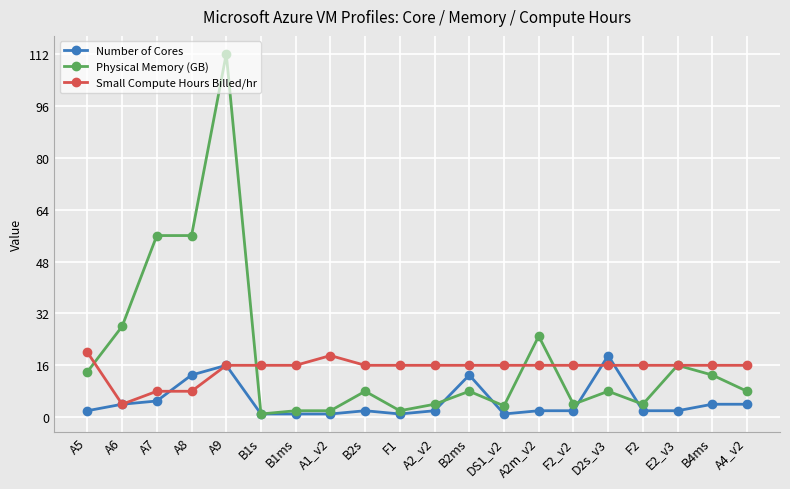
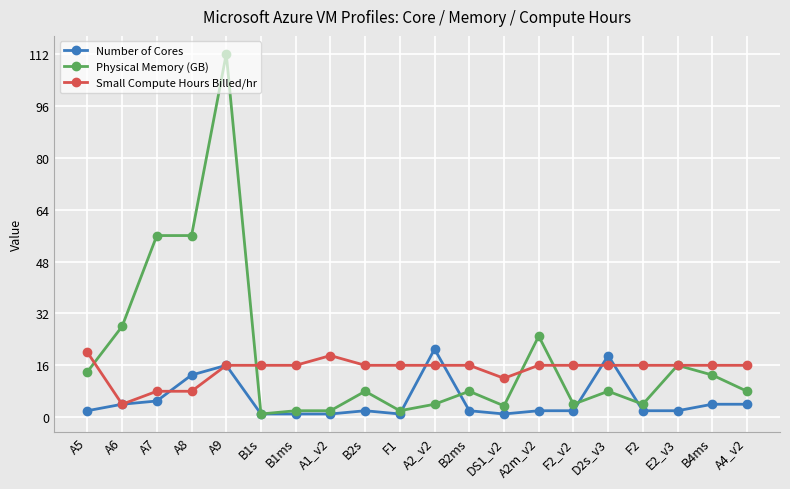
  {
    "Number of Cores": {
      "A5": 2,
      "A7": 5,
      "A8": 13,
      "B1ms": 1,
      "A1_v2": 1,
      "B2s": 2,
      "F1": 1,
-     "A2_v2": 2,
-     "B2ms": 13,
+     "A2_v2": 21,
+     "B2ms": 2,
      "DS1_v2": 1,
      "A2m_v2": 2,
      "F2_v2": 2,
      "D2s_v3": 19,
      "F2": 2,
      "E2_v3": 2,
      "B4ms": 4,
      "A4_v2": 4
    },
    "Physical Memory (GB)": {
      "A5": 14,
      "A6": 28,
      "A7": 56,
      "A8": 56,
      "B1ms": 2,
      "A1_v2": 2,
      "B2s": 8,
      "F1": 2,
      "A2_v2": 4,
      "B2ms": 8,
      "DS1_v2": 4,
      "A2m_v2": 25,
      "F2_v2": 4,
      "D2s_v3": 8,
      "F2": 4,
      "B4ms": 13,
      "A4_v2": 8
    },
    "Small Compute Hours Billed/hr": {
      "A5": 20,
      "A7": 8,
      "A8": 8,
      "B1s": 16,
      "B1ms": 16,
      "A1_v2": 19,
      "B2s": 16,
      "F1": 16,
      "A2_v2": 16,
      "B2ms": 16,
-     "DS1_v2": 16,
+     "DS1_v2": 12,
      "A2m_v2": 16,
      "F2_v2": 16,
      "D2s_v3": 16,
      "F2": 16,
      "B4ms": 16,
      "A4_v2": 16
    }
  }
